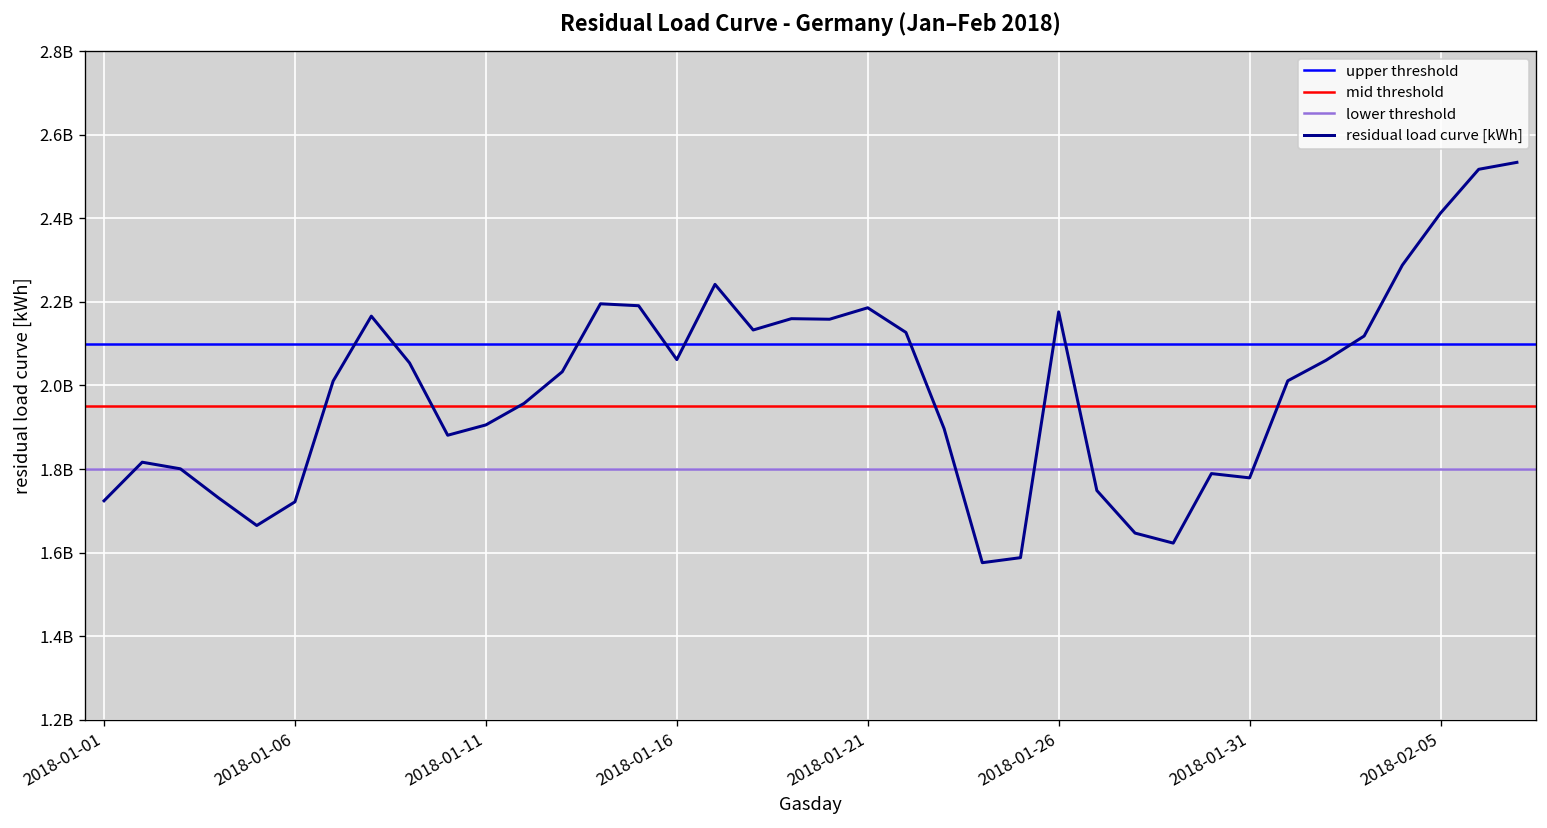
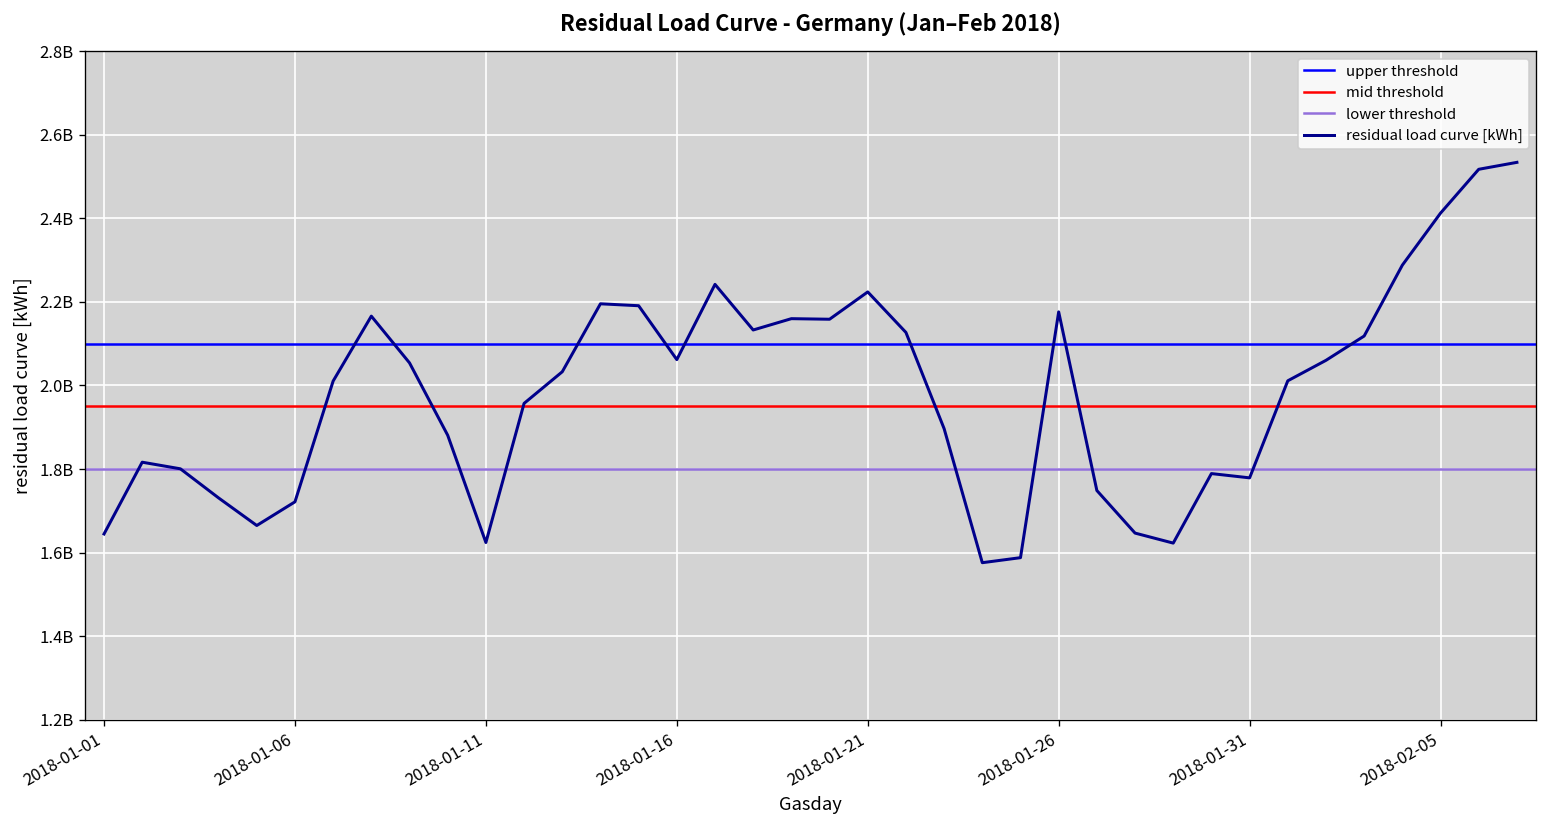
  {
-   "2018-01-01": 1720000000,
+   "2018-01-01": 1640000000,
    "2018-01-06": 1720000000,
-   "2018-01-11": 1910000000,
+   "2018-01-11": 1620000000,
    "2018-01-16": 2060000000,
-   "2018-01-21": 2190000000,
+   "2018-01-21": 2220000000,
    "2018-01-26": 2180000000,
    "2018-01-31": 1780000000,
    "2018-02-05": 2410000000
  }
